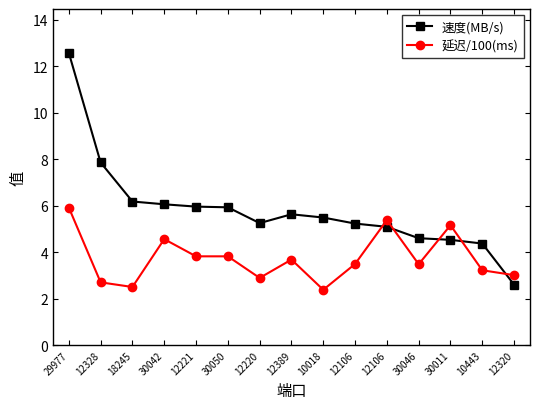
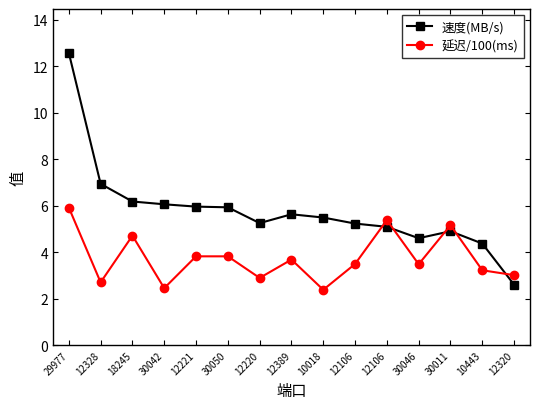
  {
    "速度(MB/s)": {
      "29977": 12.6,
-     "12328": 7.9,
+     "12328": 6.9,
      "18245": 6.2,
      "30042": 6.1,
      "12221": 6.0,
      "30050": 5.9,
      "12220": 5.3,
      "12389": 5.6,
      "10018": 5.5,
      "30046": 4.6,
-     "30011": 4.5,
+     "30011": 4.9,
      "10443": 4.4,
      "12320": 2.6
    },
    "延迟/100(ms)": {
      "29977": 5.9,
      "12328": 2.7,
-     "18245": 2.5,
-     "30042": 4.6,
+     "18245": 4.7,
+     "30042": 2.5,
      "12221": 3.8,
      "30050": 3.8,
      "12220": 2.9,
      "12389": 3.7,
      "10018": 2.4,
      "30046": 3.5,
      "30011": 5.2,
      "10443": 3.2,
      "12320": 3.0
    }
  }
